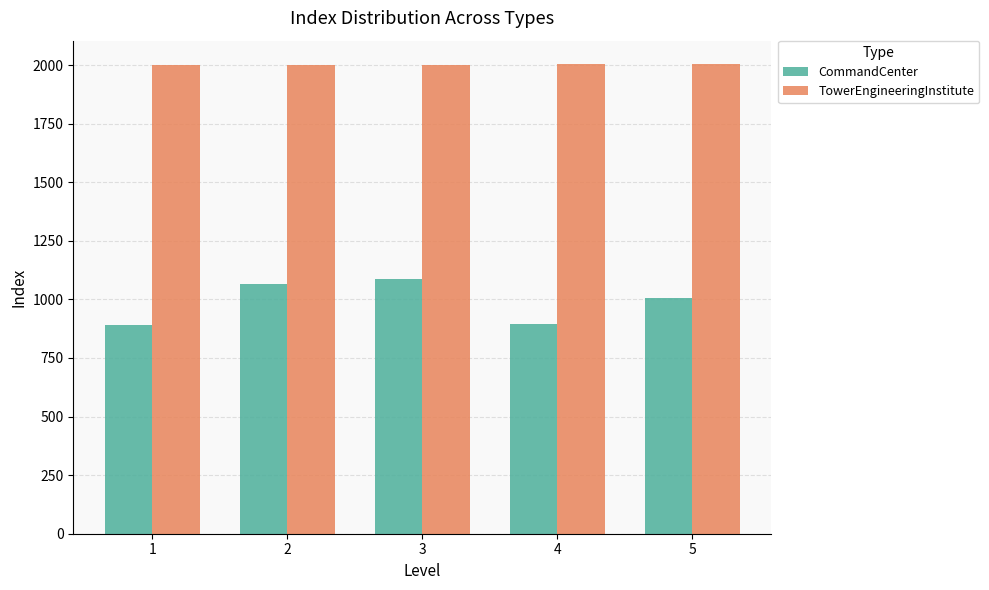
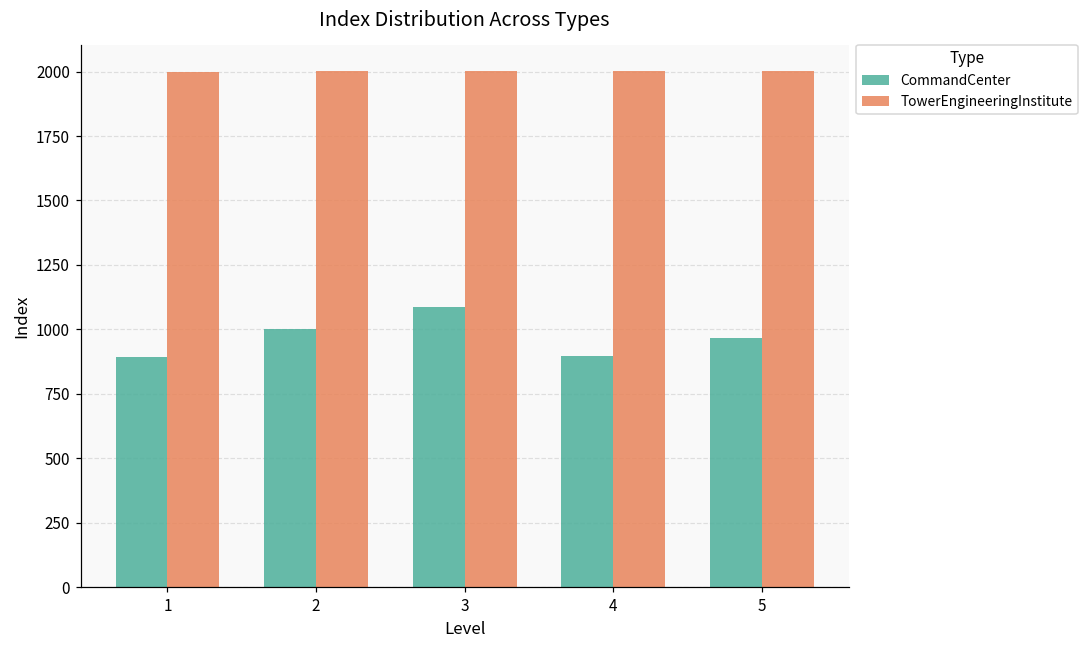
  {
    "CommandCenter": {
      "1": 890,
-     "2": 1070,
+     "2": 1000,
      "3": 1090,
      "4": 900,
-     "5": 1000
+     "5": 970
    },
    "TowerEngineeringInstitute": {
      "1": 2000,
      "2": 2000,
      "3": 2000,
      "4": 2000,
      "5": 2000
    }
  }
